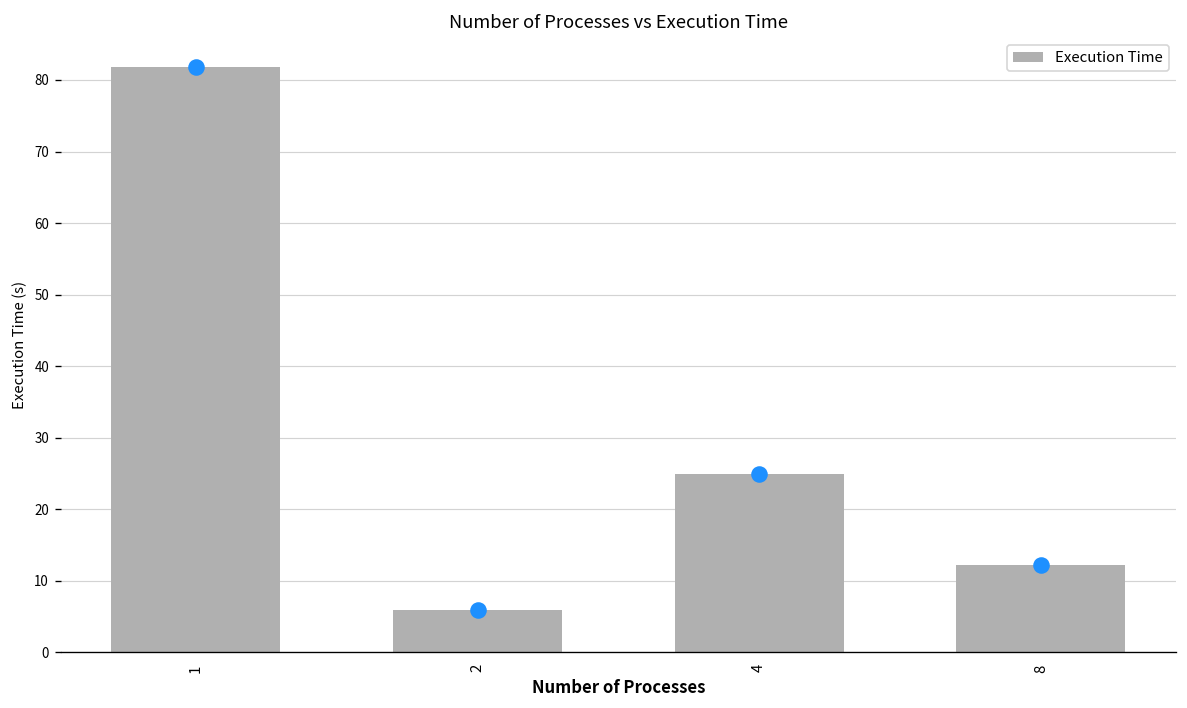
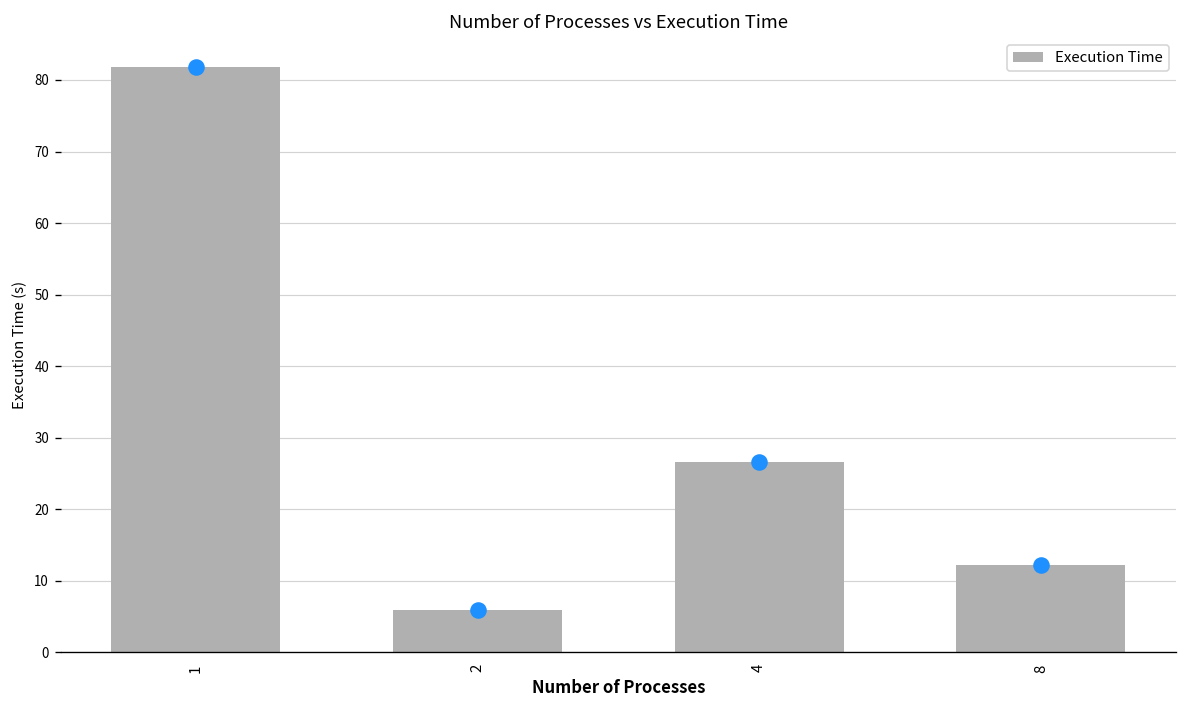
  {
    "1": 82,
    "2": 6,
-   "4": 25,
+   "4": 27,
    "8": 12
  }
